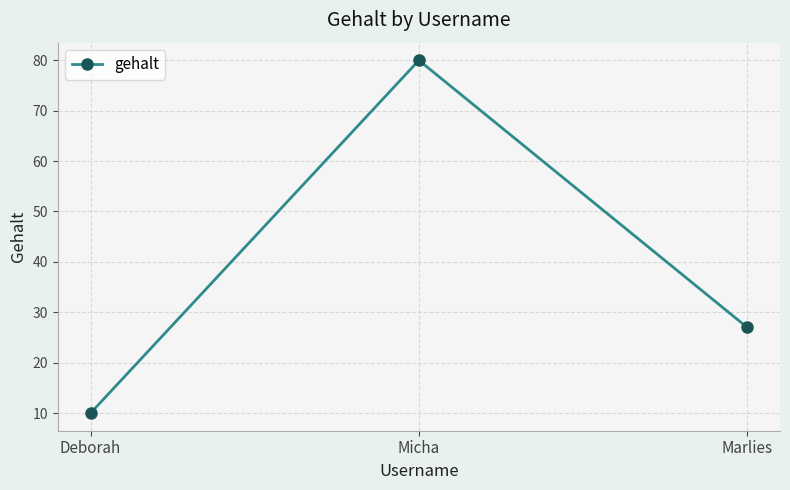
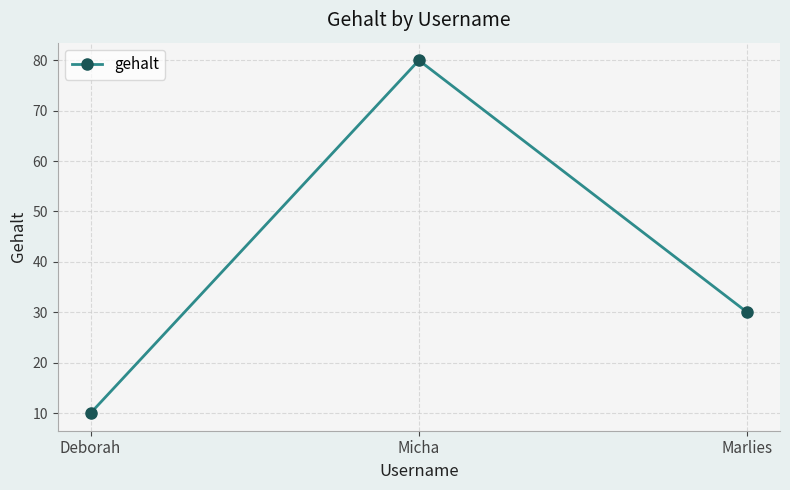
  {
    "Deborah": 10,
    "Micha": 80,
-   "Marlies": 27
+   "Marlies": 30
  }
